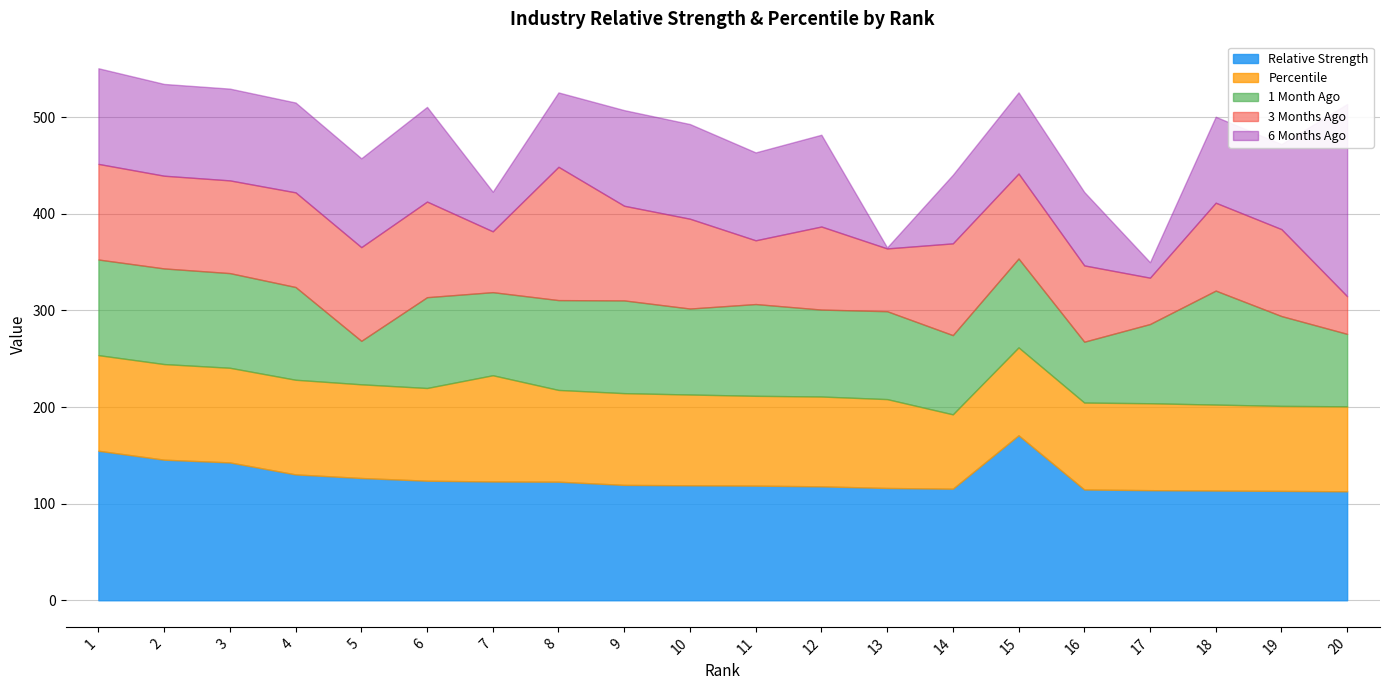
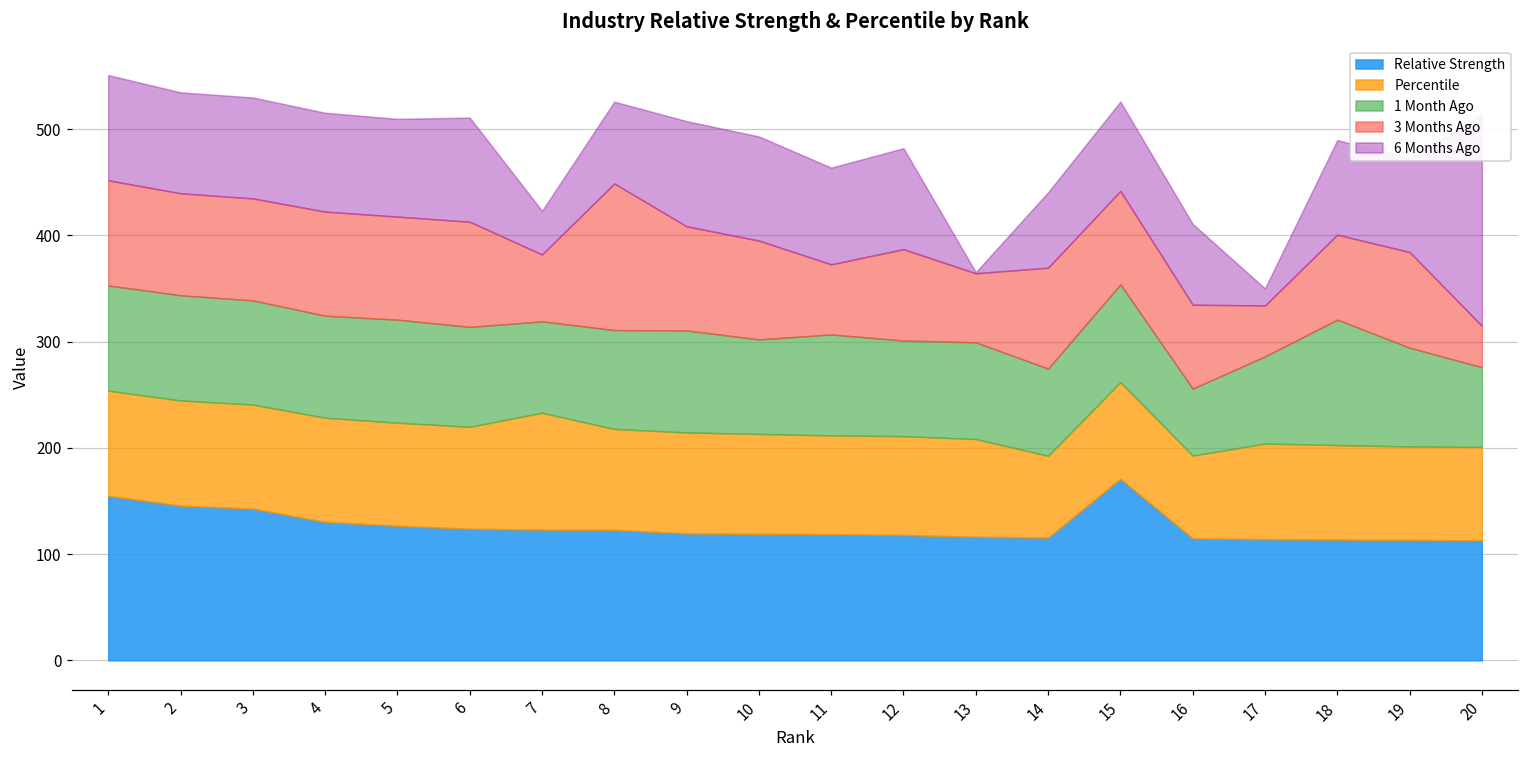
  {
    "Relative Strength": {
      "1": 150,
      "2": 150,
      "3": 140,
      "4": 130,
      "5": 130,
      "6": 120,
      "7": 120,
      "8": 120,
      "9": 120,
      "10": 120,
      "11": 120,
      "12": 120,
      "13": 120,
      "14": 120,
      "15": 170,
      "16": 110,
      "17": 110,
      "18": 110,
      "19": 110,
      "20": 110
    },
    "Percentile": {
      "1": 100,
      "2": 100,
      "3": 100,
      "4": 100,
      "5": 100,
      "6": 100,
      "7": 110,
      "8": 100,
      "9": 100,
      "10": 90,
      "11": 90,
      "12": 90,
      "13": 90,
      "14": 80,
      "15": 90,
-     "16": 90,
+     "16": 80,
      "17": 90,
      "18": 90,
      "19": 90,
      "20": 90
    },
    "1 Month Ago": {
      "1": 100,
      "2": 100,
      "3": 100,
      "4": 100,
-     "5": 50,
+     "5": 100,
      "6": 90,
      "7": 90,
      "8": 90,
      "9": 100,
      "10": 90,
      "11": 90,
      "12": 90,
      "13": 90,
      "14": 80,
      "15": 90,
      "16": 60,
      "17": 80,
      "18": 120,
      "19": 90,
      "20": 70
    },
    "3 Months Ago": {
      "1": 100,
      "2": 100,
      "3": 100,
      "4": 100,
      "5": 100,
      "6": 100,
      "7": 60,
      "8": 140,
      "9": 100,
      "10": 90,
      "11": 70,
      "12": 90,
      "14": 100,
      "15": 90,
      "16": 80,
      "17": 50,
-     "18": 90,
+     "18": 80,
      "19": 90,
      "20": 40
    },
    "6 Months Ago": {
      "1": 100,
      "2": 100,
      "3": 100,
      "4": 90,
      "5": 90,
      "6": 100,
      "7": 40,
      "8": 80,
      "9": 100,
      "10": 100,
      "11": 90,
      "12": 100,
      "14": 70,
      "15": 80,
      "16": 80,
      "17": 20,
      "18": 90
    }
  }
